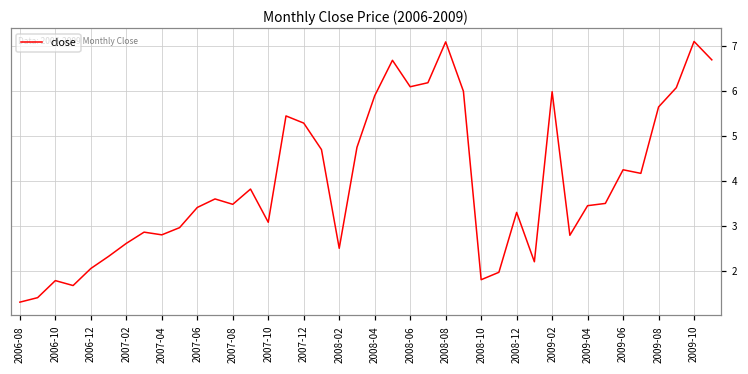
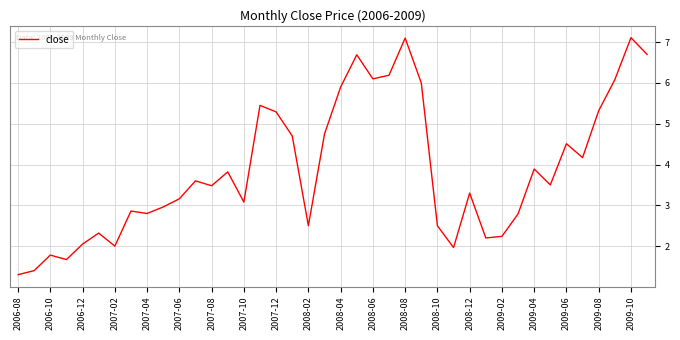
  {
    "2006-08": 1.3,
    "2006-10": 1.8,
    "2006-12": 2.1,
-   "2007-02": 2.6,
+   "2007-02": 2.0,
    "2007-04": 2.8,
-   "2007-06": 3.4,
+   "2007-06": 3.2,
    "2007-08": 3.5,
    "2007-10": 3.1,
    "2007-12": 5.3,
    "2008-02": 2.5,
    "2008-04": 5.9,
    "2008-06": 6.1,
    "2008-08": 7.1,
-   "2008-10": 1.8,
+   "2008-10": 2.5,
    "2008-12": 3.3,
-   "2009-02": 6.0,
-   "2009-04": 3.5,
-   "2009-06": 4.3,
-   "2009-08": 5.7,
+   "2009-02": 2.2,
+   "2009-04": 3.9,
+   "2009-06": 4.5,
+   "2009-08": 5.3,
    "2009-10": 7.1
  }
